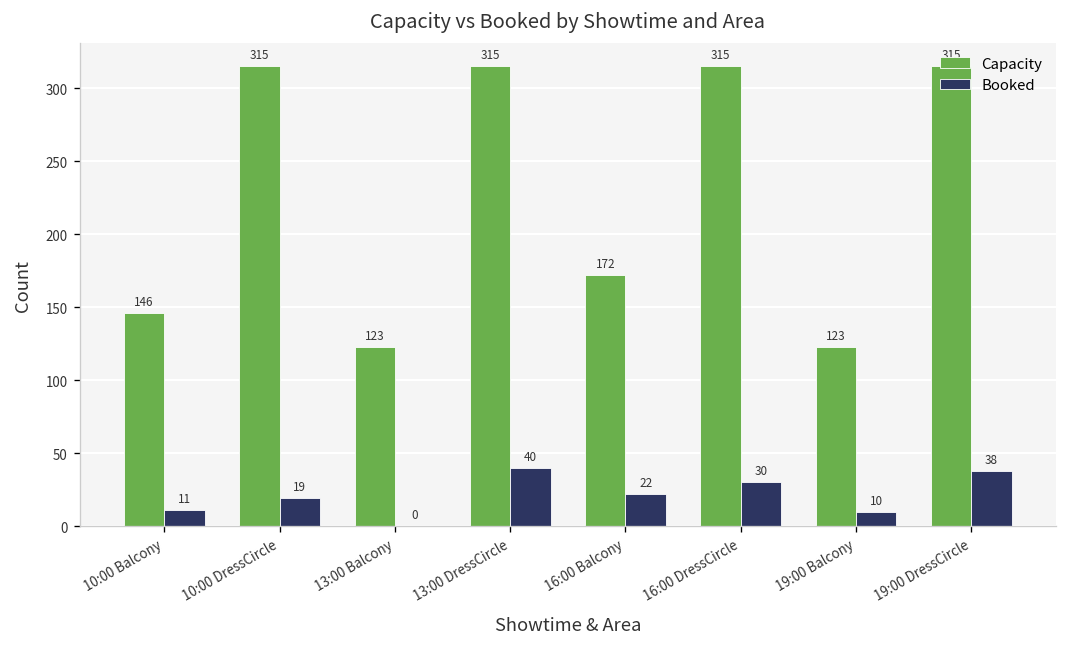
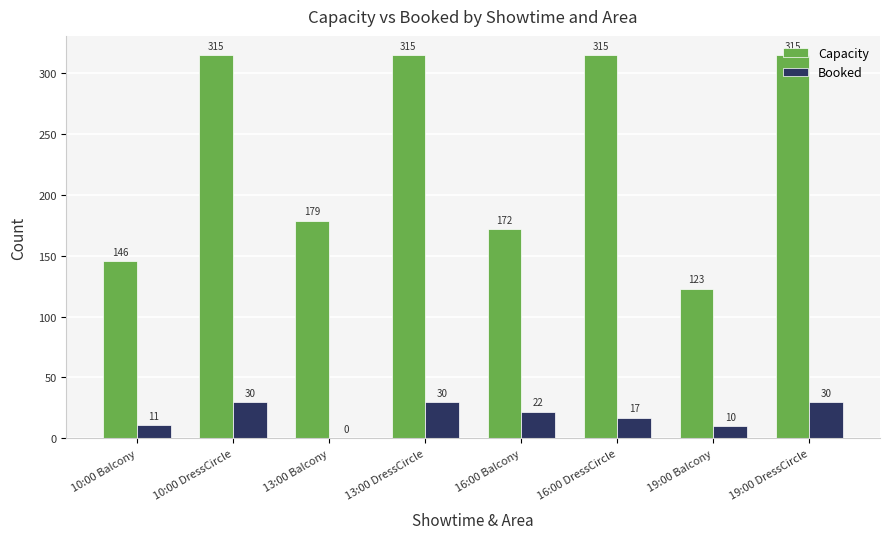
  {
    "Capacity": {
      "10:00 Balcony": 146,
      "10:00 DressCircle": 315,
-     "13:00 Balcony": 123,
+     "13:00 Balcony": 179,
      "13:00 DressCircle": 315,
      "16:00 Balcony": 172,
      "16:00 DressCircle": 315,
      "19:00 Balcony": 123,
      "19:00 DressCircle": 315
    },
    "Booked": {
      "10:00 Balcony": 11,
-     "10:00 DressCircle": 19,
+     "10:00 DressCircle": 30,
      "13:00 Balcony": 0,
-     "13:00 DressCircle": 40,
+     "13:00 DressCircle": 30,
      "16:00 Balcony": 22,
-     "16:00 DressCircle": 30,
+     "16:00 DressCircle": 17,
      "19:00 Balcony": 10,
-     "19:00 DressCircle": 38
+     "19:00 DressCircle": 30
    }
  }
